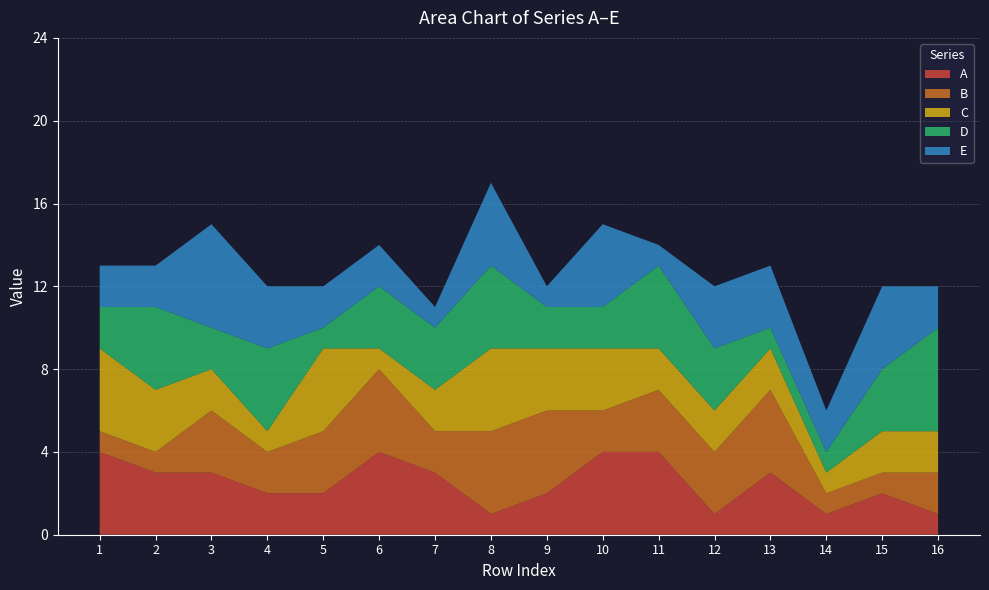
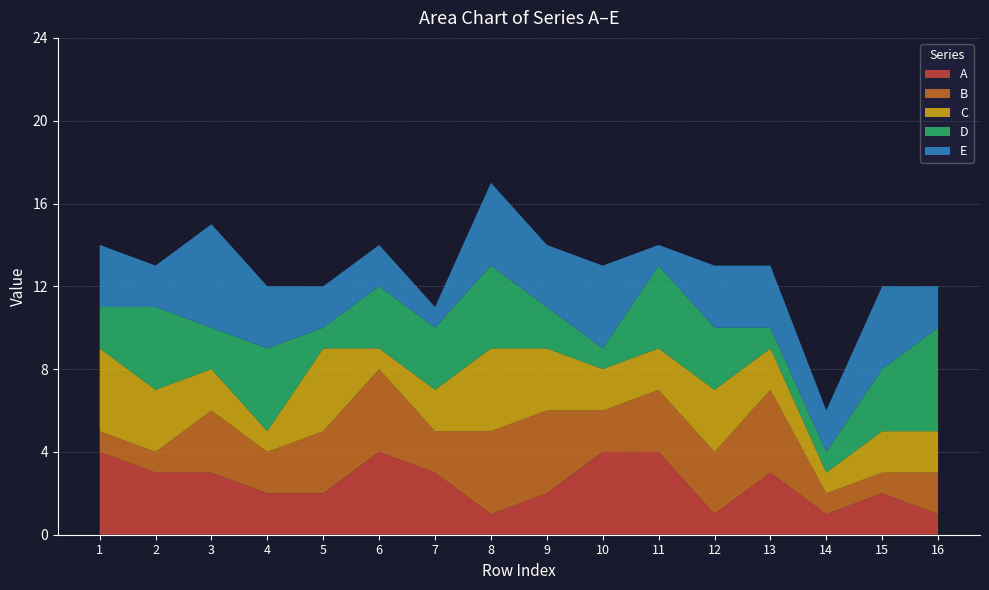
  {
    "C": {
      "1": 4,
      "2": 3,
      "3": 2,
      "4": 1,
      "5": 4,
      "6": 1,
      "7": 2,
      "8": 4,
      "9": 3,
-     "10": 3,
+     "10": 2,
      "11": 2,
-     "12": 2,
+     "12": 3,
      "13": 2,
      "14": 1,
      "15": 2,
      "16": 2
    },
    "D": {
      "1": 2,
      "2": 4,
      "3": 2,
      "4": 4,
      "5": 1,
      "6": 3,
      "7": 3,
      "8": 4,
      "9": 2,
-     "10": 2,
+     "10": 1,
      "11": 4,
      "12": 3,
      "13": 1,
      "14": 1,
      "15": 3,
      "16": 5
    },
    "E": {
-     "1": 2,
+     "1": 3,
      "2": 2,
      "3": 5,
      "4": 3,
      "5": 2,
      "6": 2,
      "7": 1,
      "8": 4,
-     "9": 1,
+     "9": 3,
      "10": 4,
      "11": 1,
      "12": 3,
      "13": 3,
      "14": 2,
      "15": 4,
      "16": 2
    }
  }
